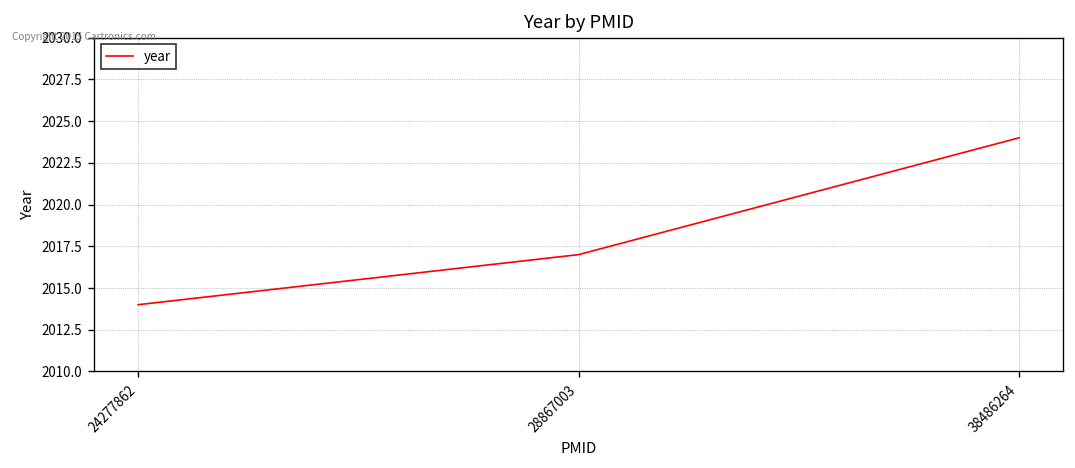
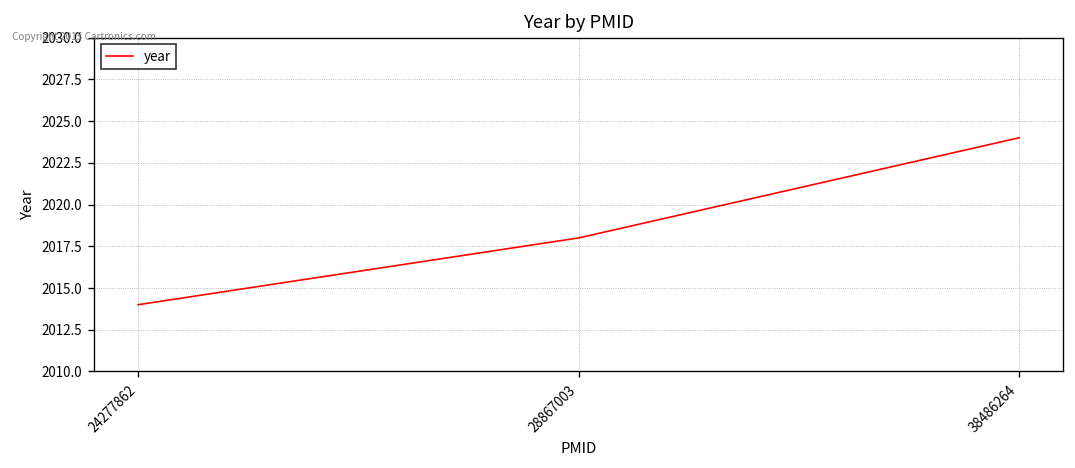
  {
    "24277862": 2014,
-   "28867003": 2017,
+   "28867003": 2018,
    "38486264": 2024
  }
